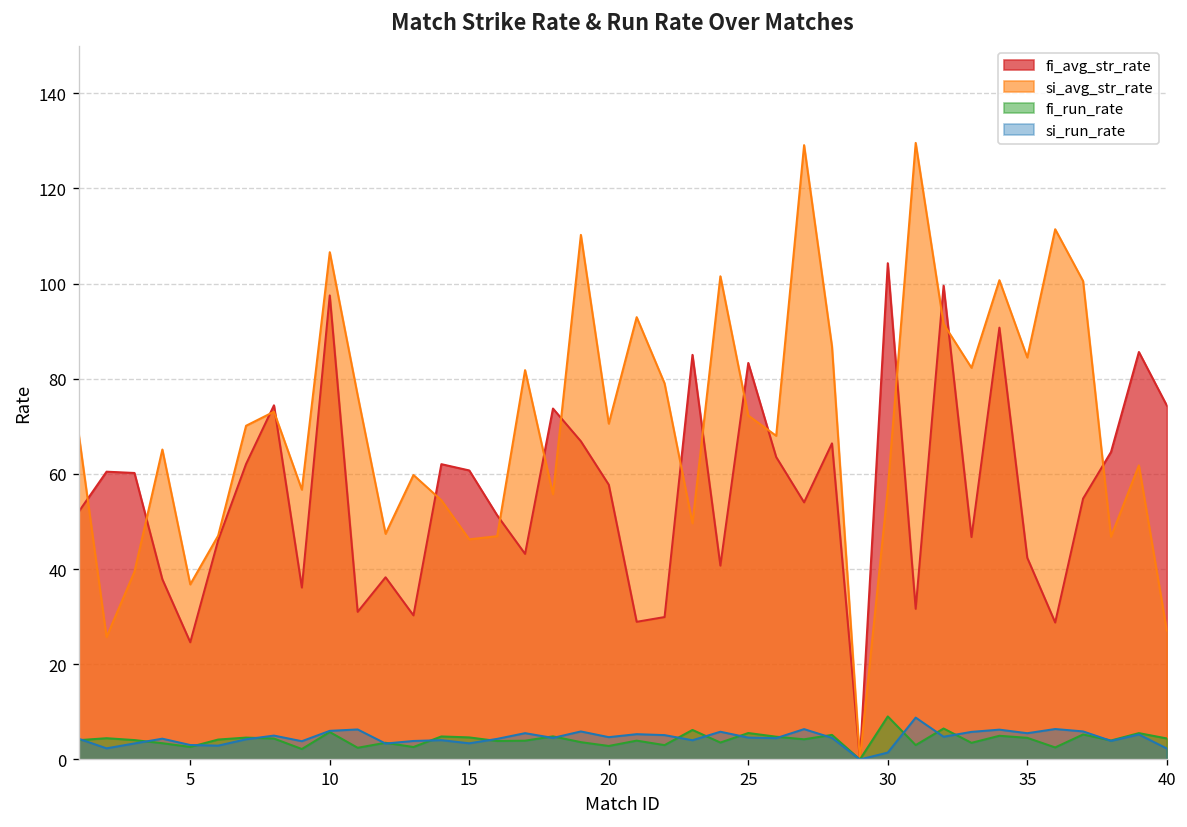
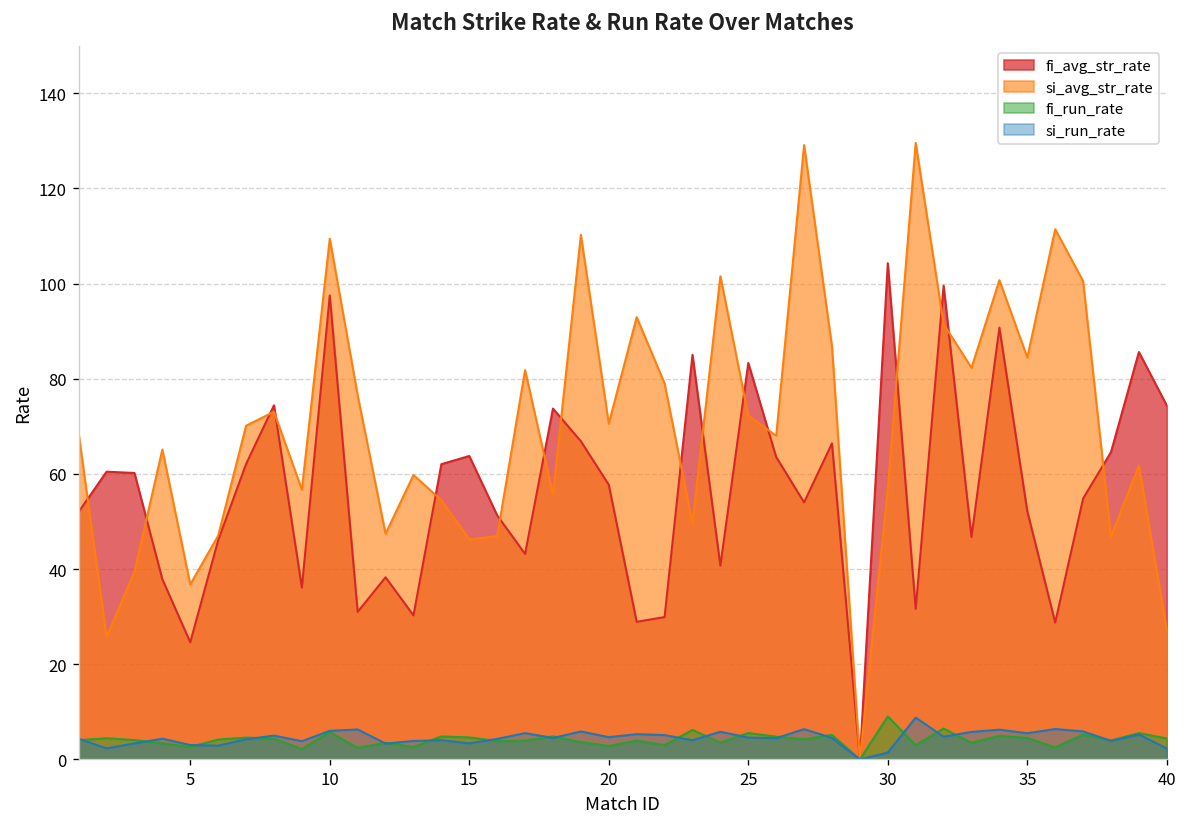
  {
    "fi_avg_str_rate": {
      "5": 25,
      "10": 98,
-     "15": 61,
+     "15": 64,
      "20": 58,
      "25": 83,
      "30": 104,
-     "35": 42,
+     "35": 52,
      "40": 74
    },
    "si_avg_str_rate": {
      "5": 37,
-     "10": 107,
+     "10": 109,
      "15": 46,
      "20": 71,
      "25": 72,
      "30": 57,
      "35": 84,
      "40": 27
    },
    "fi_run_rate": {
      "15": 5,
      "20": 3,
      "25": 6,
      "30": 9,
      "35": 5,
      "40": 4
    },
    "si_run_rate": {
      "15": 3,
      "20": 5,
      "25": 5,
      "30": 1,
      "35": 6,
      "40": 2
    }
  }
